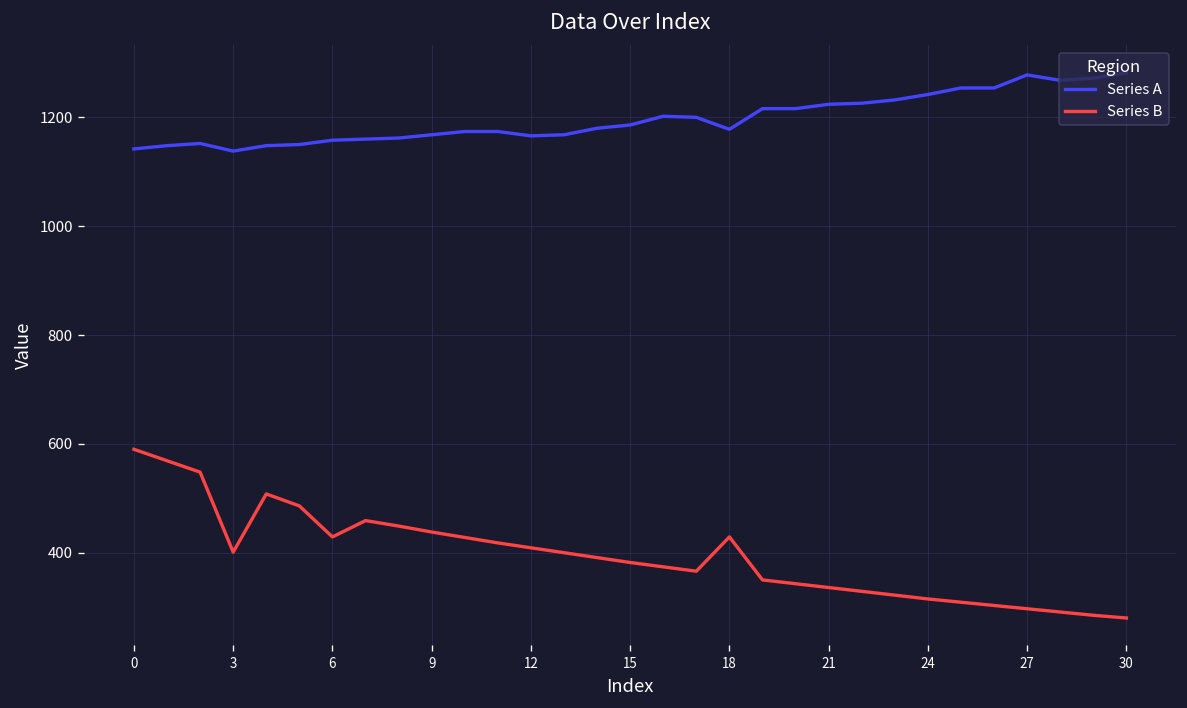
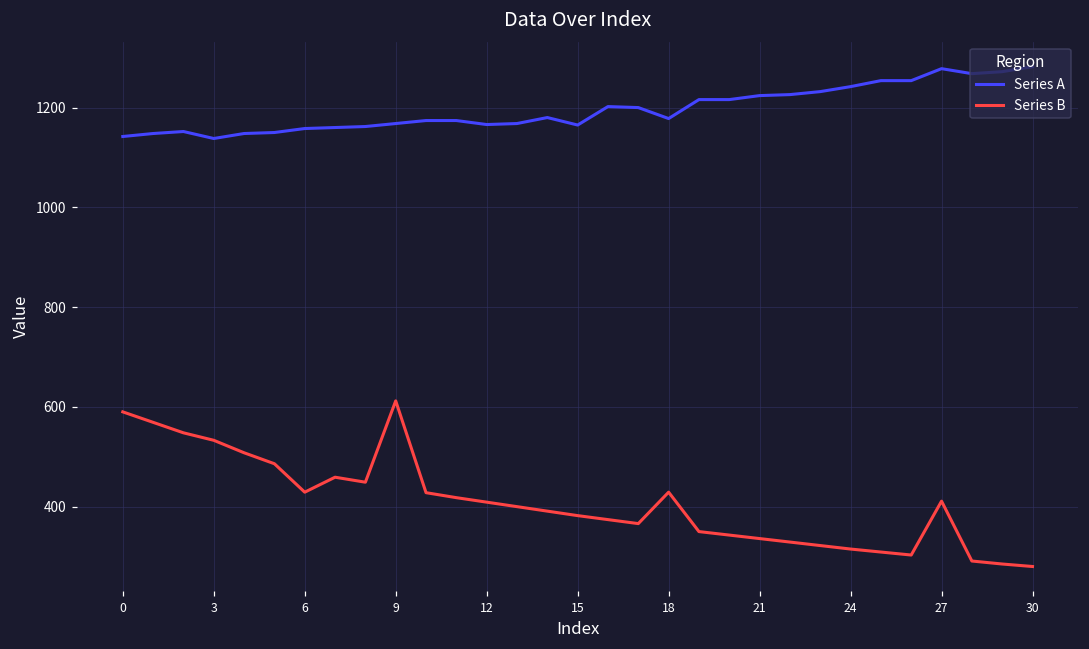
  {
    "Series A": {
      "0": 1140,
      "3": 1140,
      "6": 1160,
      "9": 1170,
      "12": 1170,
-     "15": 1190,
+     "15": 1170,
      "18": 1180,
      "21": 1220,
      "24": 1240,
      "27": 1280
    },
    "Series B": {
      "0": 590,
-     "3": 400,
+     "3": 530,
      "6": 430,
-     "9": 440,
+     "9": 610,
      "12": 410,
      "15": 380,
      "18": 430,
      "21": 340,
      "24": 320,
-     "27": 300,
+     "27": 410,
      "30": 280
    }
  }
